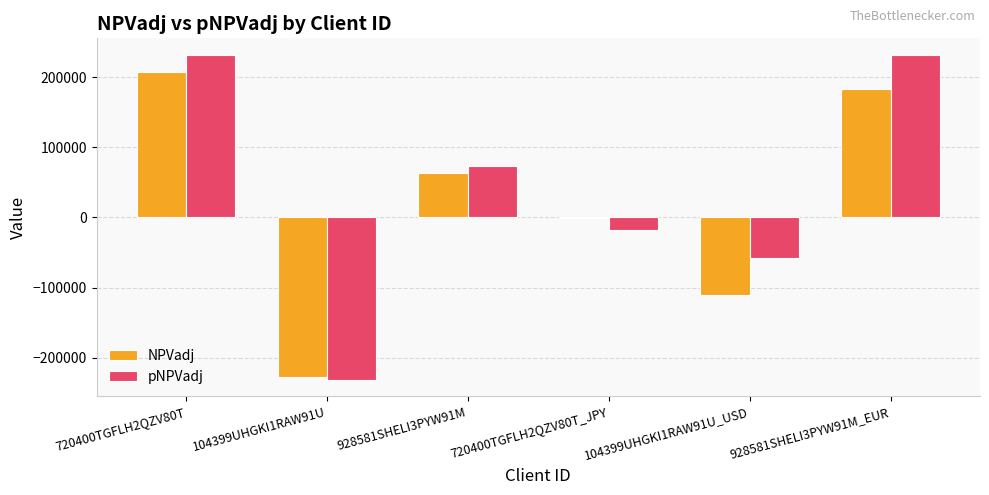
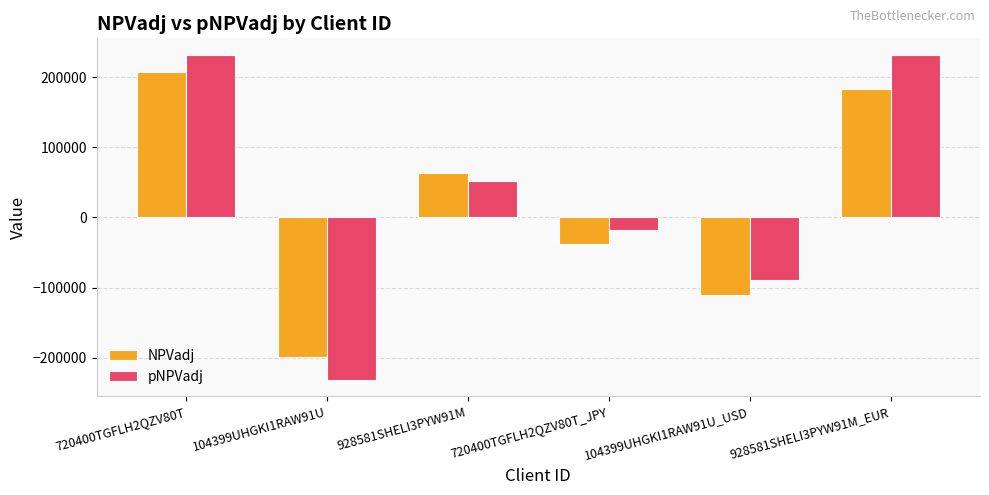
  {
    "NPVadj": {
      "720400TGFLH2QZV80T": 210000,
-     "104399UHGKI1RAW91U": -230000,
+     "104399UHGKI1RAW91U": -200000,
      "928581SHELI3PYW91M": 60000,
-     "720400TGFLH2QZV80T_JPY": 0,
+     "720400TGFLH2QZV80T_JPY": -40000,
      "104399UHGKI1RAW91U_USD": -110000,
      "928581SHELI3PYW91M_EUR": 180000
    },
    "pNPVadj": {
      "720400TGFLH2QZV80T": 230000,
      "104399UHGKI1RAW91U": -230000,
-     "928581SHELI3PYW91M": 70000,
+     "928581SHELI3PYW91M": 50000,
      "720400TGFLH2QZV80T_JPY": -20000,
-     "104399UHGKI1RAW91U_USD": -60000,
+     "104399UHGKI1RAW91U_USD": -90000,
      "928581SHELI3PYW91M_EUR": 230000
    }
  }
